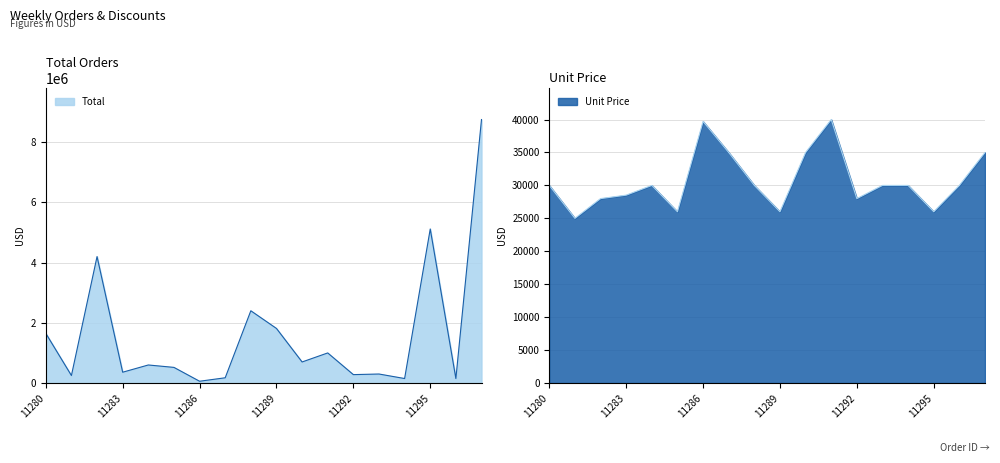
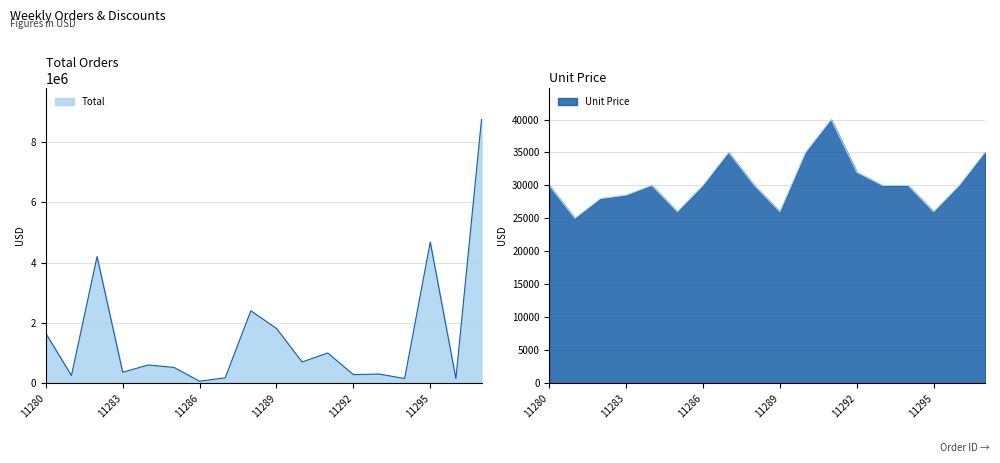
  {
    "Total Orders": {
      "11280": 1700000,
      "11283": 400000,
      "11286": 100000,
      "11289": 1800000,
      "11292": 300000,
-     "11295": 5100000
+     "11295": 4700000
    },
    "Unit Price": {
      "11280": 30000,
      "11283": 29000,
-     "11286": 40000,
+     "11286": 30000,
      "11289": 26000,
-     "11292": 28000,
+     "11292": 32000,
      "11295": 26000
    }
  }
